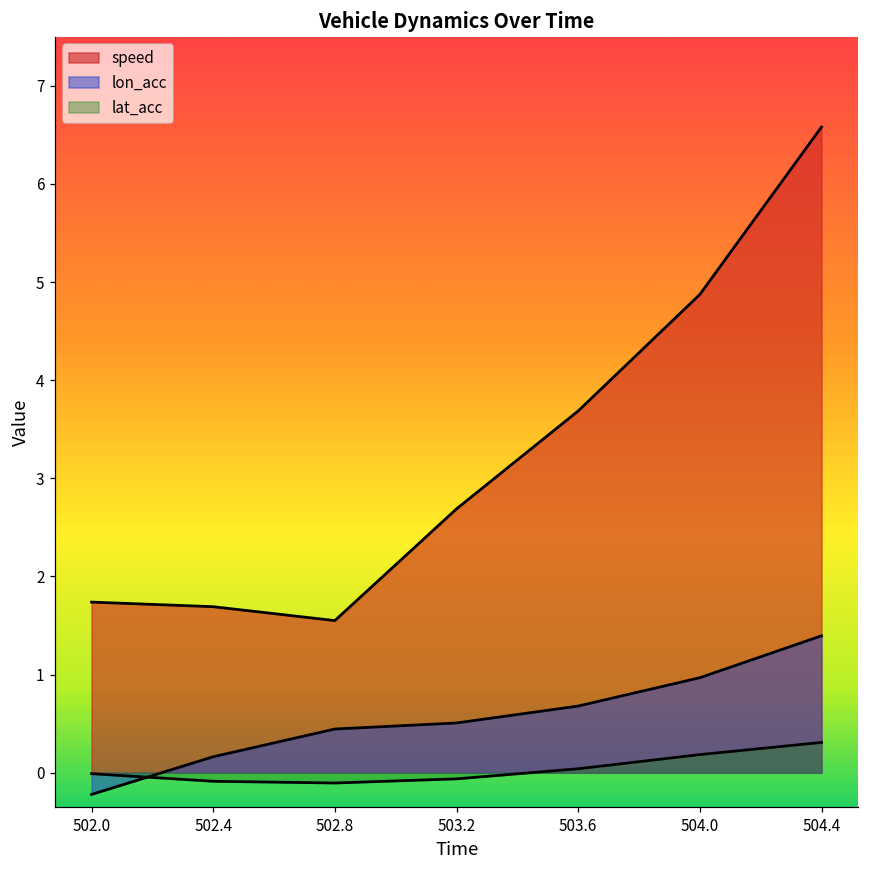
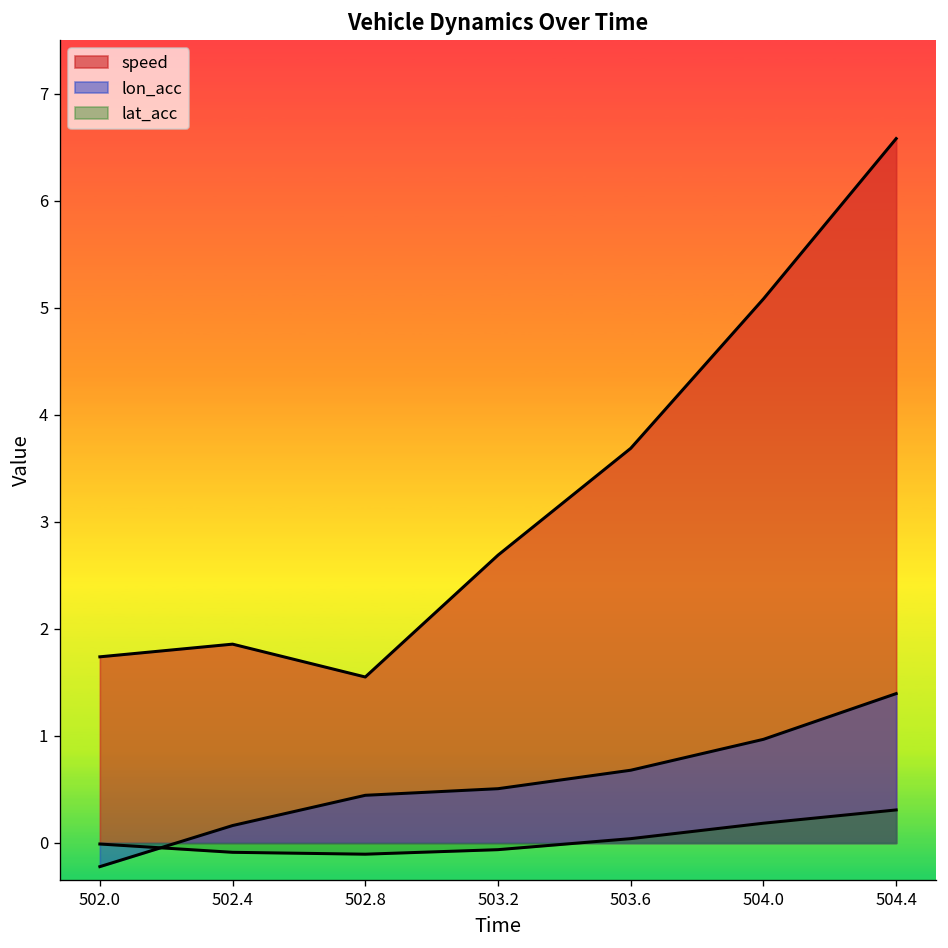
  {
    "speed": {
      "502.0": 1.7,
-     "502.4": 1.7,
+     "502.4": 1.9,
      "502.8": 1.6,
      "503.2": 2.7,
      "503.6": 3.7,
-     "504.0": 4.9,
+     "504.0": 5.1,
      "504.4": 6.6
    }
  }
